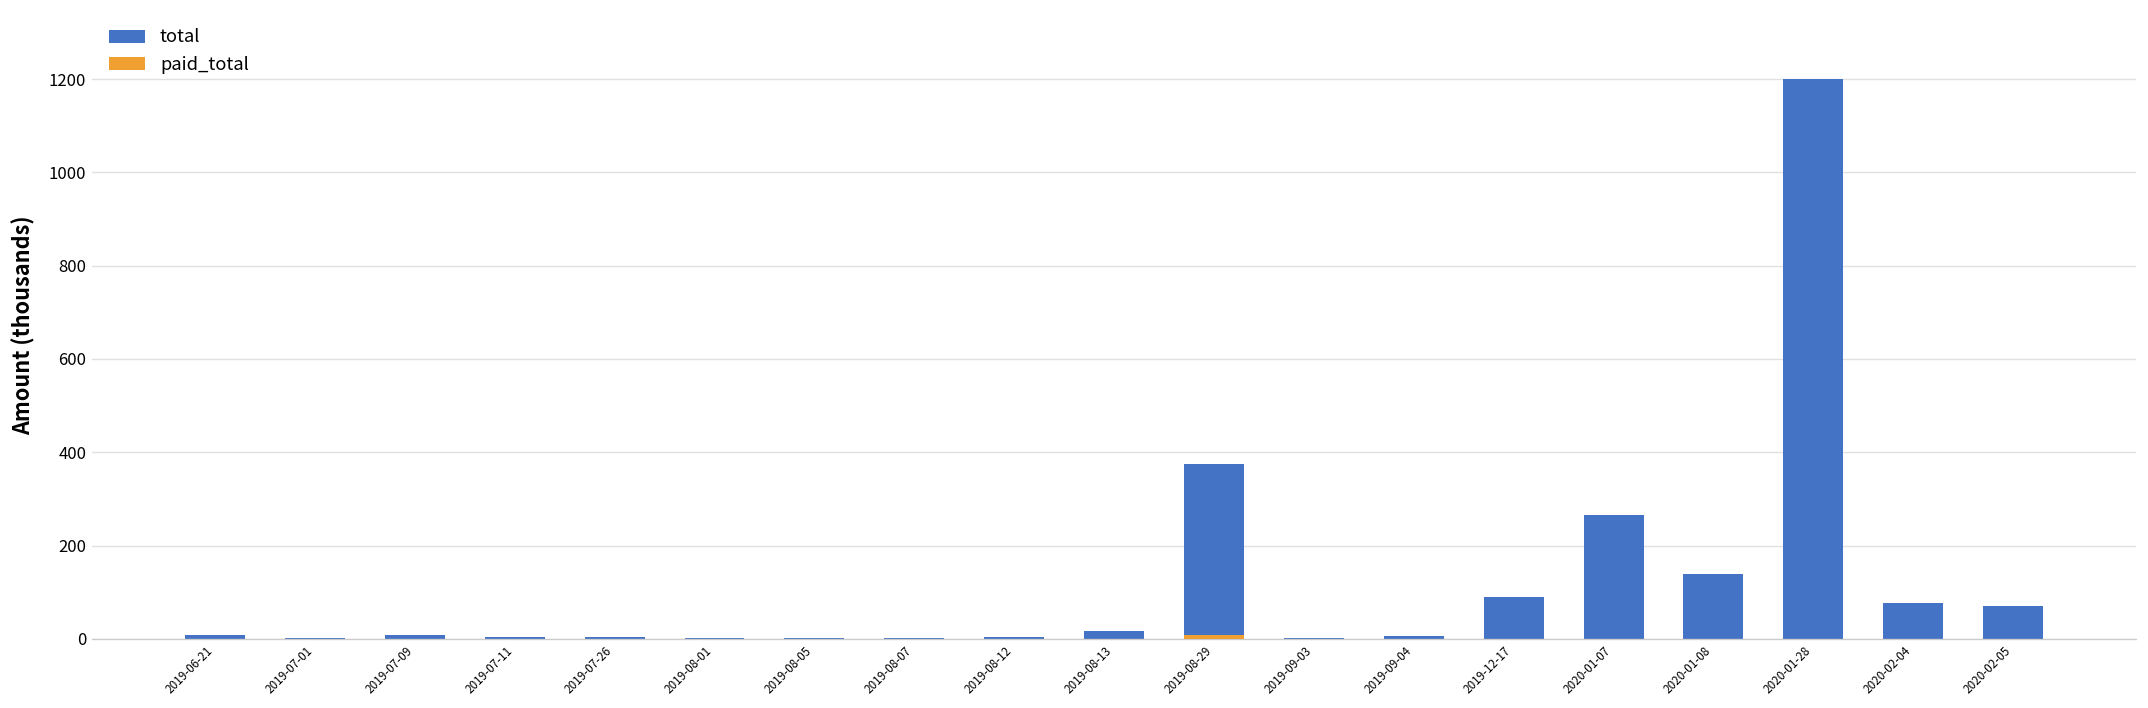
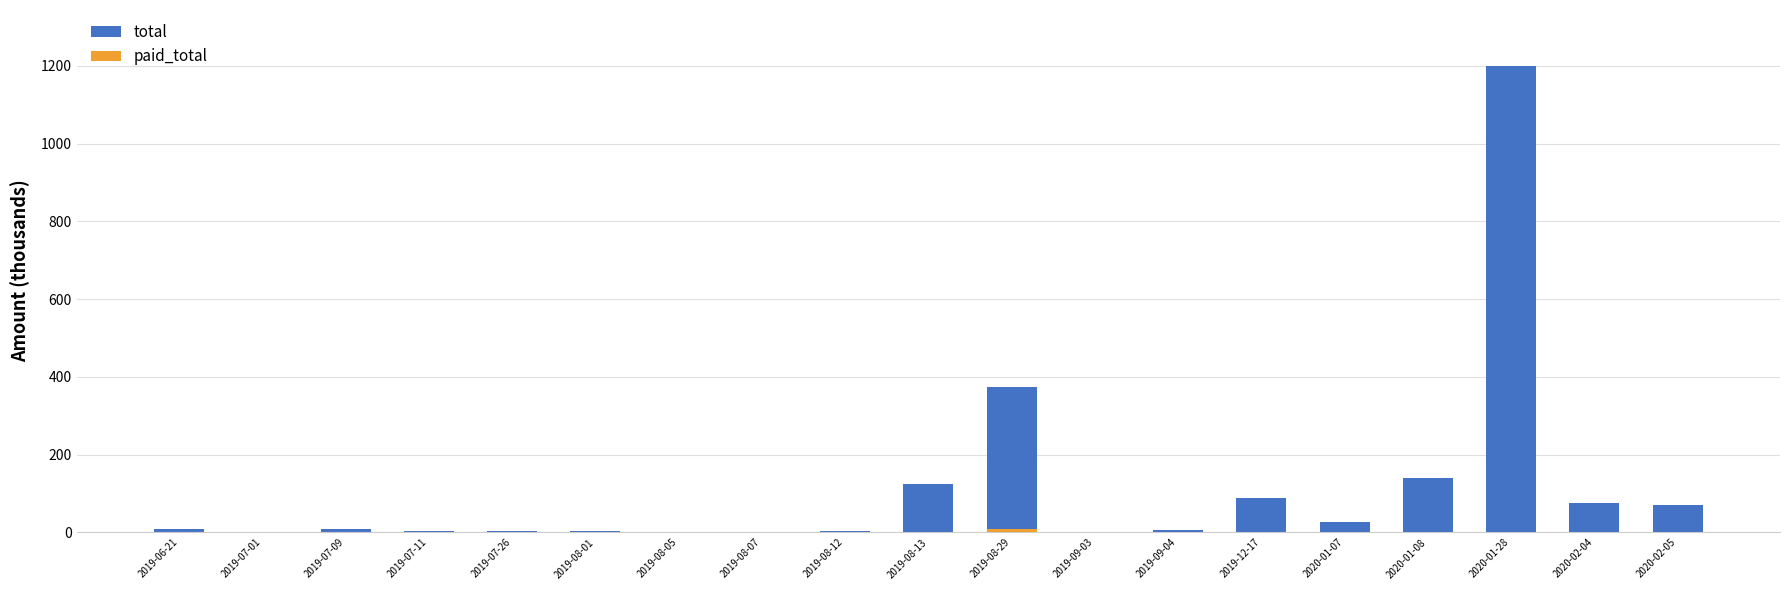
  {
    "total": {
      "2019-06-21": 10,
      "2019-07-09": 10,
-     "2019-08-13": 20,
+     "2019-08-13": 120,
      "2019-08-29": 370,
      "2019-09-04": 10,
      "2019-12-17": 90,
-     "2020-01-07": 260,
+     "2020-01-07": 30,
      "2020-01-08": 140,
      "2020-01-28": 1200,
      "2020-02-04": 80,
      "2020-02-05": 70
    },
    "paid_total": {
      "2019-06-21": 0,
      "2019-07-01": 0,
      "2019-07-09": 0,
      "2019-07-11": 0,
      "2019-07-26": 0,
      "2019-08-01": 0,
      "2019-08-05": 0,
      "2019-08-07": 0,
      "2019-08-12": 0,
      "2019-08-13": 0,
      "2019-09-03": 0,
      "2019-09-04": 0,
      "2019-12-17": 0,
      "2020-01-07": 0,
      "2020-01-08": 0,
      "2020-01-28": 0,
      "2020-02-04": 0,
      "2020-02-05": 0
    }
  }
